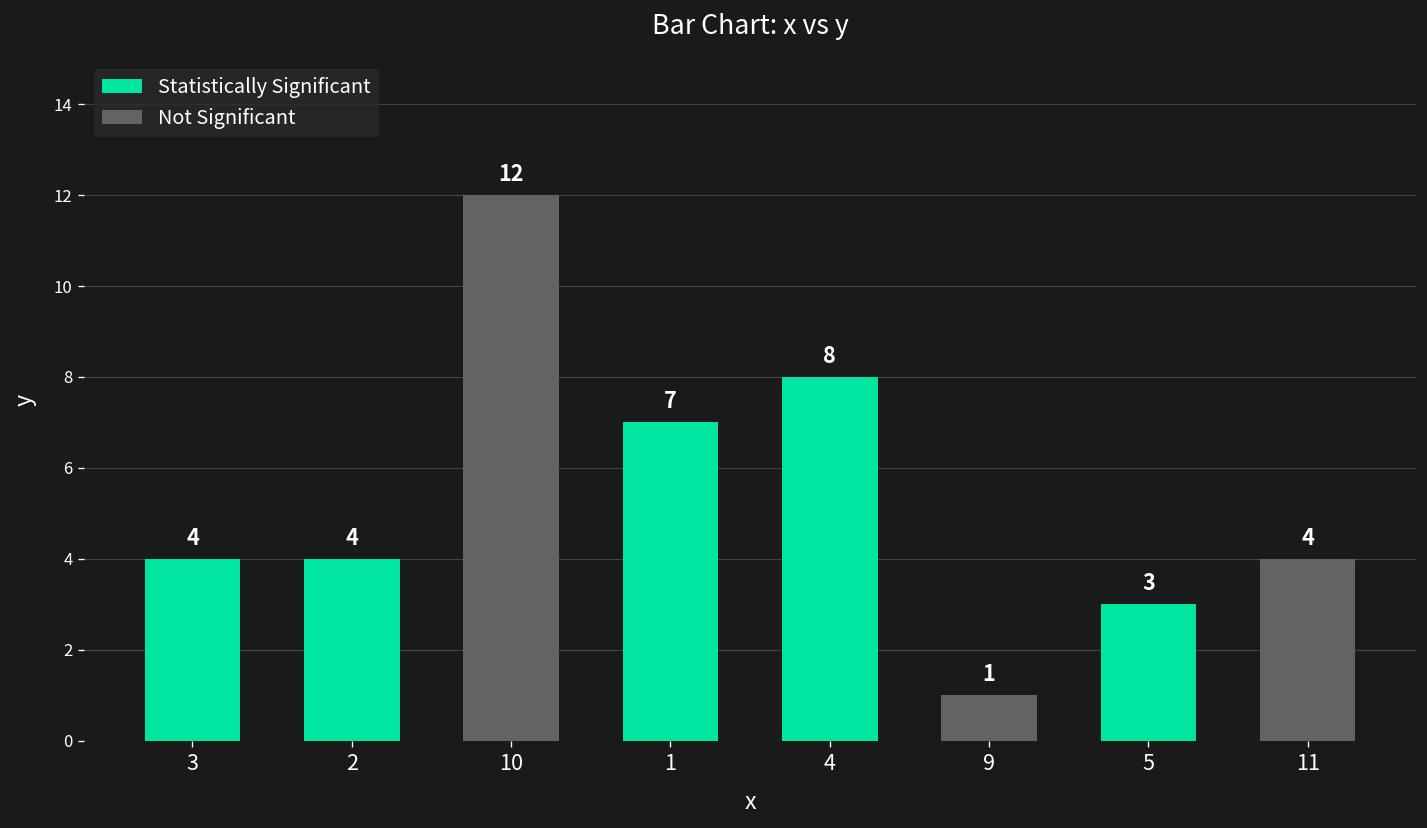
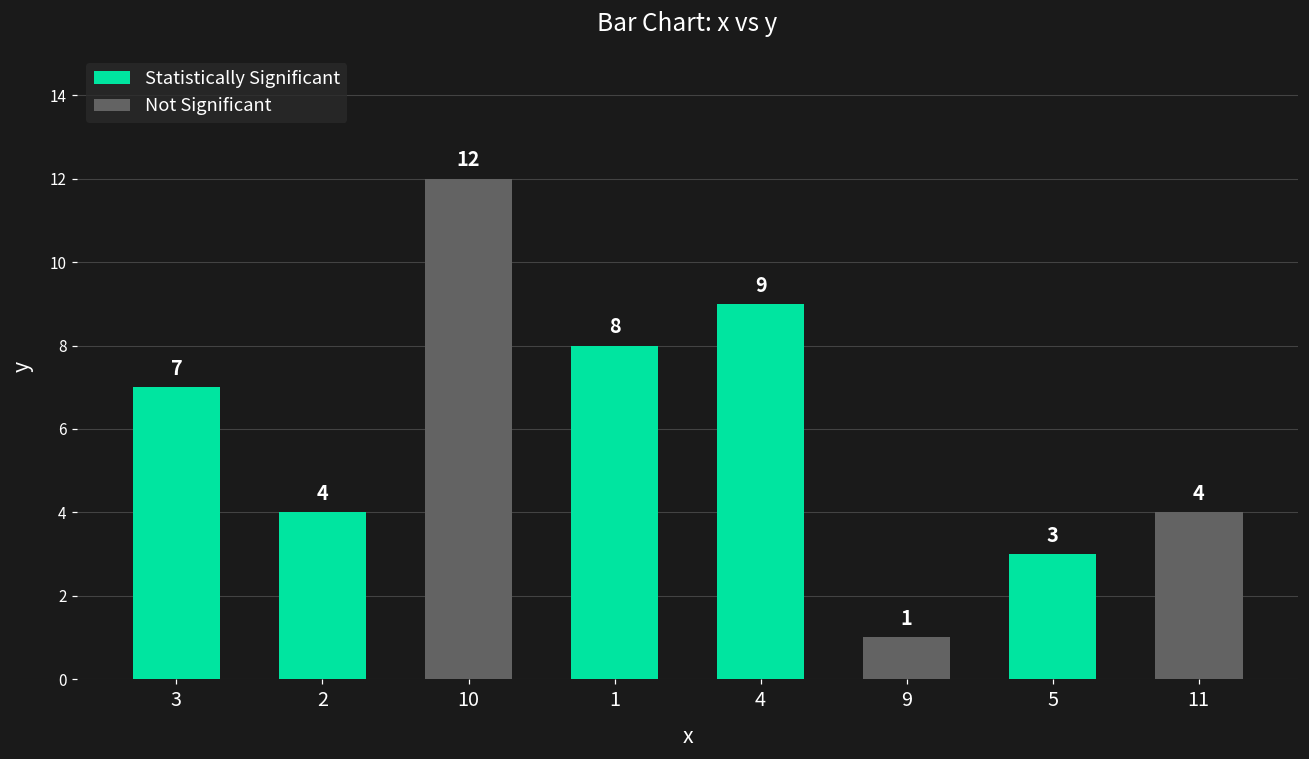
  {
-   "3": 4,
+   "3": 7,
    "2": 4,
    "10": 12,
-   "1": 7,
-   "4": 8,
+   "1": 8,
+   "4": 9,
    "9": 1,
    "5": 3,
    "11": 4
  }
